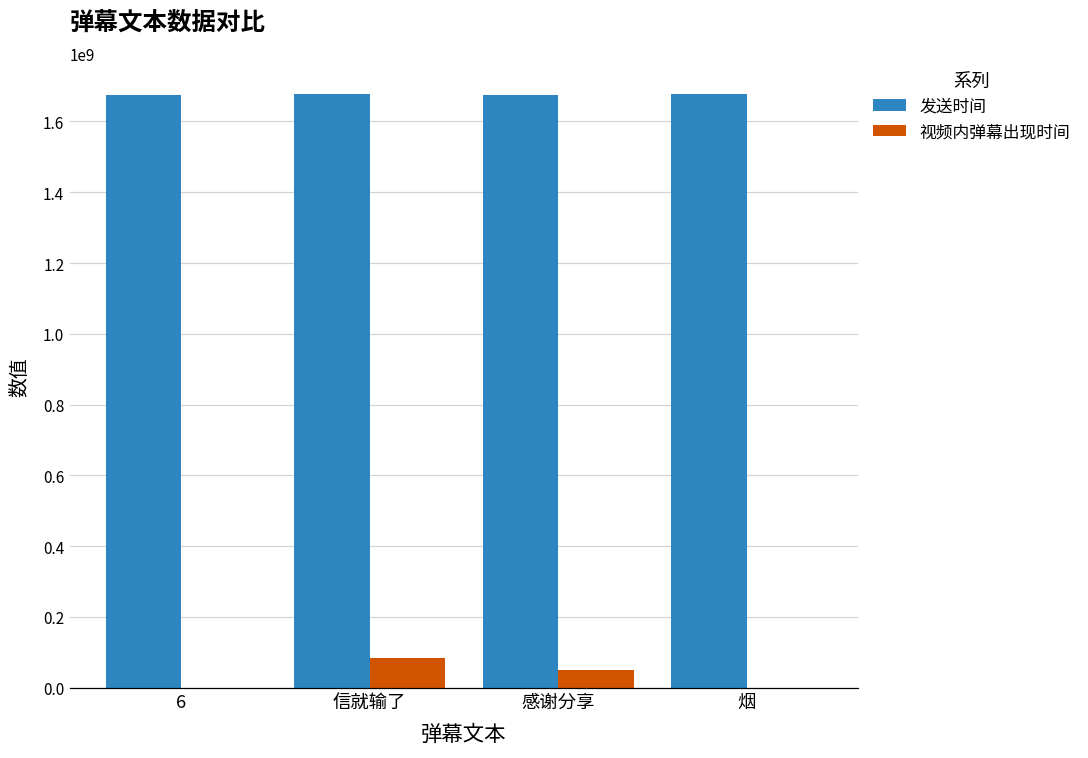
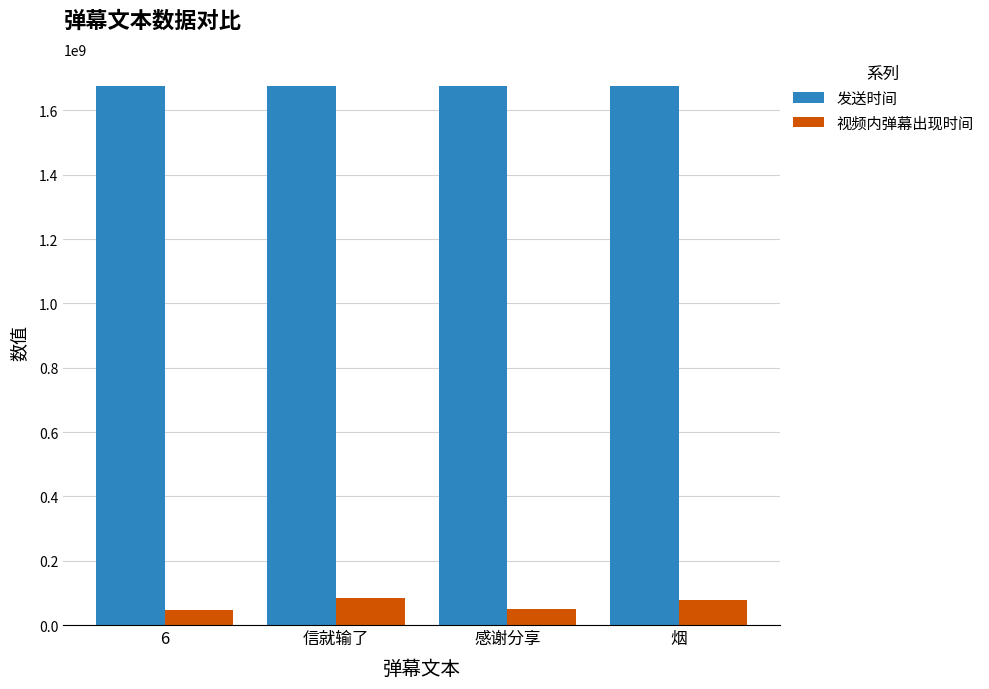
  {
    "发送时间": {
      "6": 1680000000,
      "信就输了": 1680000000,
      "感谢分享": 1680000000,
      "烟": 1680000000
    },
    "视频内弹幕出现时间": {
-     "6": 0,
+     "6": 50000000,
      "信就输了": 80000000,
      "感谢分享": 50000000,
-     "烟": 0
+     "烟": 80000000
    }
  }
